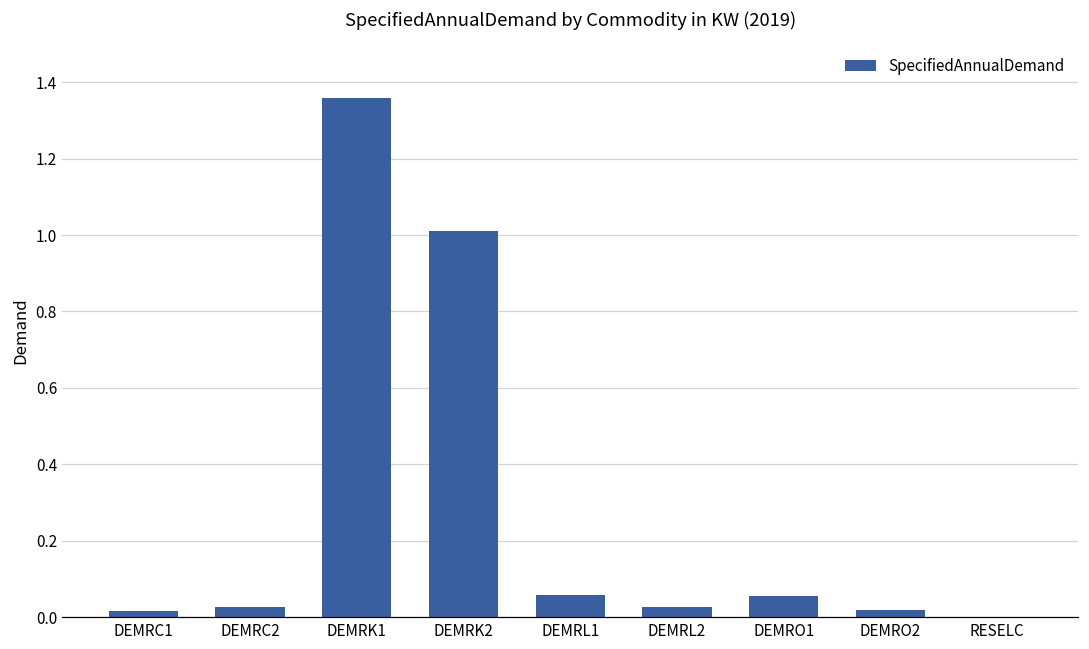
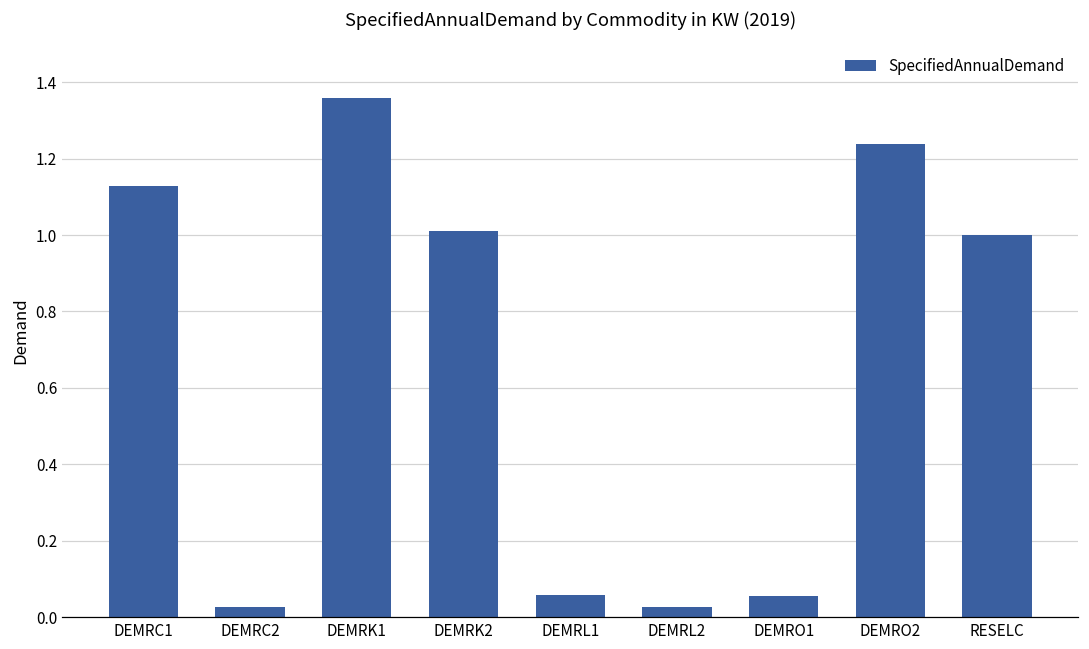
  {
-   "DEMRC1": 0.02,
+   "DEMRC1": 1.13,
    "DEMRC2": 0.03,
    "DEMRK1": 1.36,
    "DEMRK2": 1.01,
    "DEMRL1": 0.06,
    "DEMRL2": 0.03,
    "DEMRO1": 0.06,
-   "DEMRO2": 0.02,
-   "RESELC": 0
+   "DEMRO2": 1.24,
+   "RESELC": 1
  }
